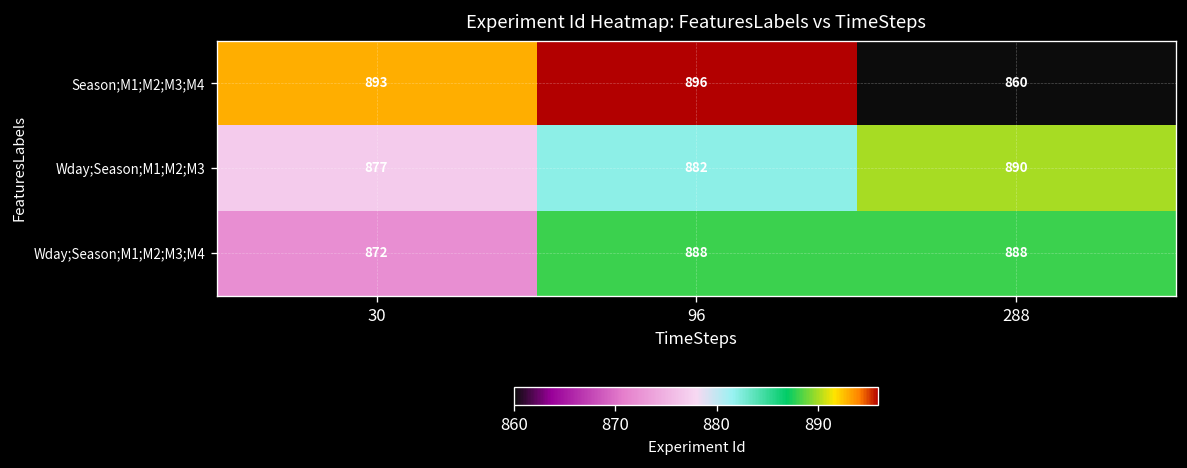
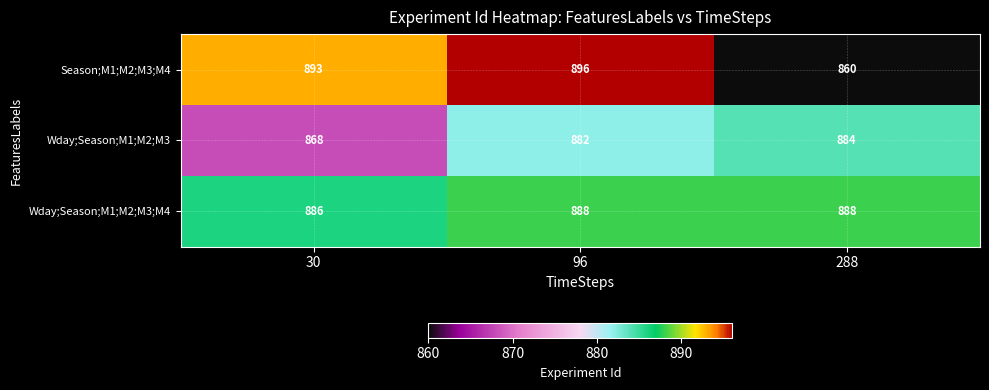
  {
    "Season;M1;M2;M3;M4": {
      "30": 893,
      "96": 896,
      "288": 860
    },
    "Wday;Season;M1;M2;M3": {
-     "30": 877,
+     "30": 868,
      "96": 882,
-     "288": 890
+     "288": 884
    },
    "Wday;Season;M1;M2;M3;M4": {
-     "30": 872,
+     "30": 886,
      "96": 888,
      "288": 888
    }
  }
